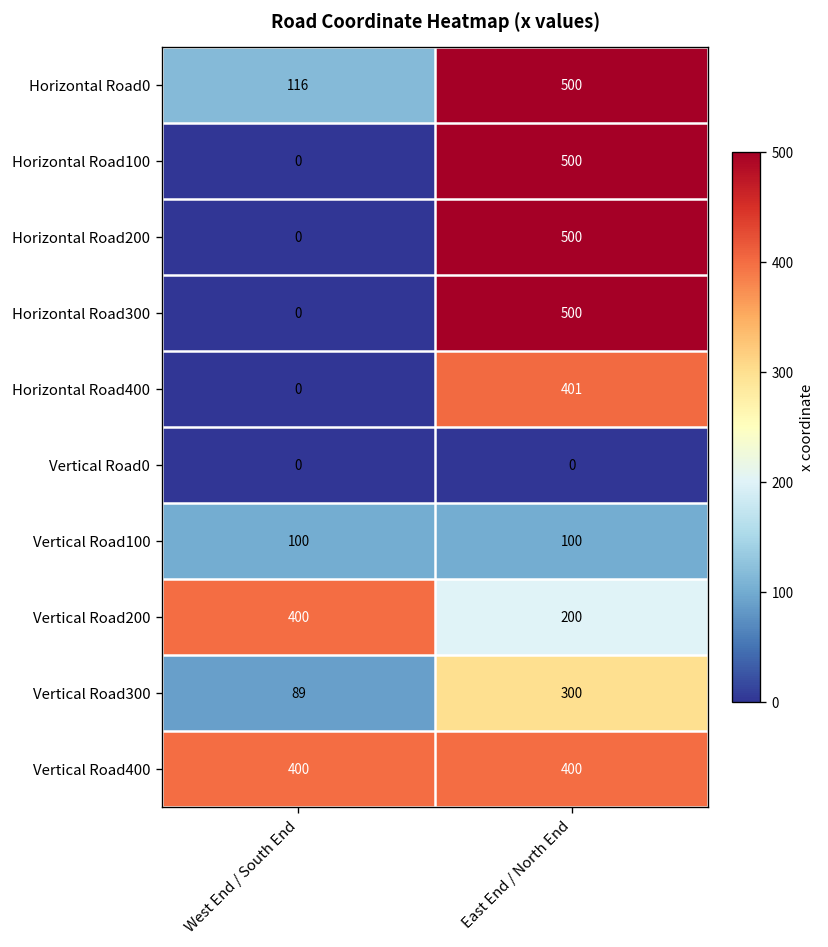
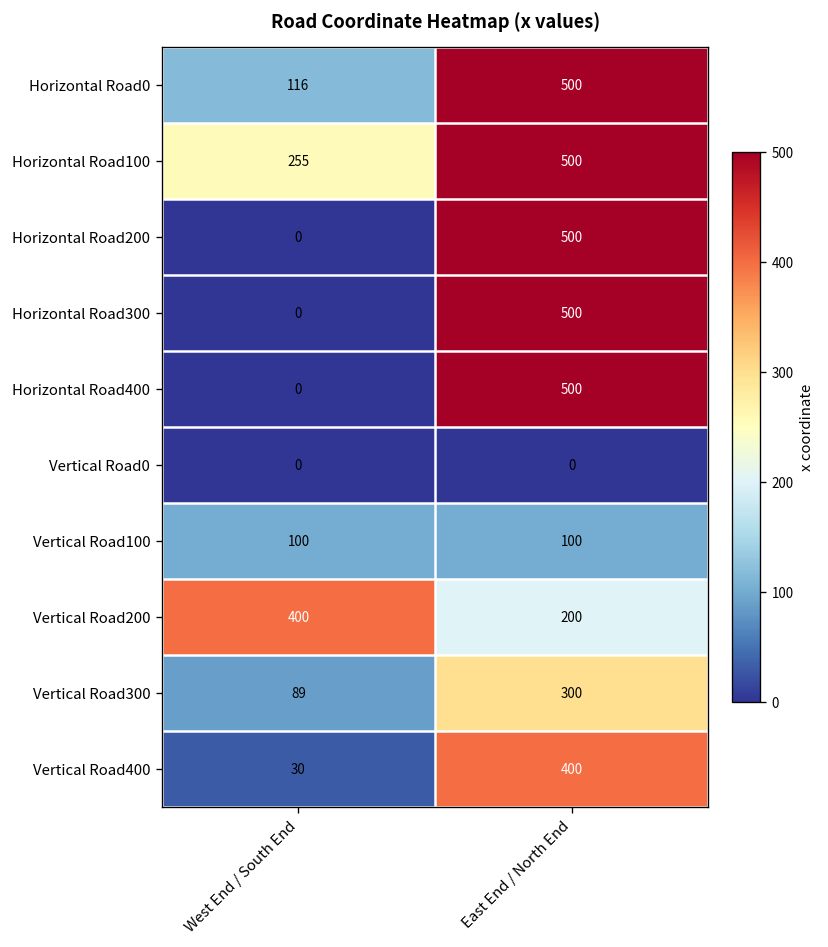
  {
    "Horizontal Road0": {
      "West End / South End": 116,
      "East End / North End": 500
    },
    "Horizontal Road100": {
-     "West End / South End": 0,
+     "West End / South End": 255,
      "East End / North End": 500
    },
    "Horizontal Road200": {
      "West End / South End": 0,
      "East End / North End": 500
    },
    "Horizontal Road300": {
      "West End / South End": 0,
      "East End / North End": 500
    },
    "Horizontal Road400": {
      "West End / South End": 0,
-     "East End / North End": 401
+     "East End / North End": 500
    },
    "Vertical Road0": {
      "West End / South End": 0,
      "East End / North End": 0
    },
    "Vertical Road100": {
      "West End / South End": 100,
      "East End / North End": 100
    },
    "Vertical Road200": {
      "West End / South End": 400,
      "East End / North End": 200
    },
    "Vertical Road300": {
      "West End / South End": 89,
      "East End / North End": 300
    },
    "Vertical Road400": {
-     "West End / South End": 400,
+     "West End / South End": 30,
      "East End / North End": 400
    }
  }
